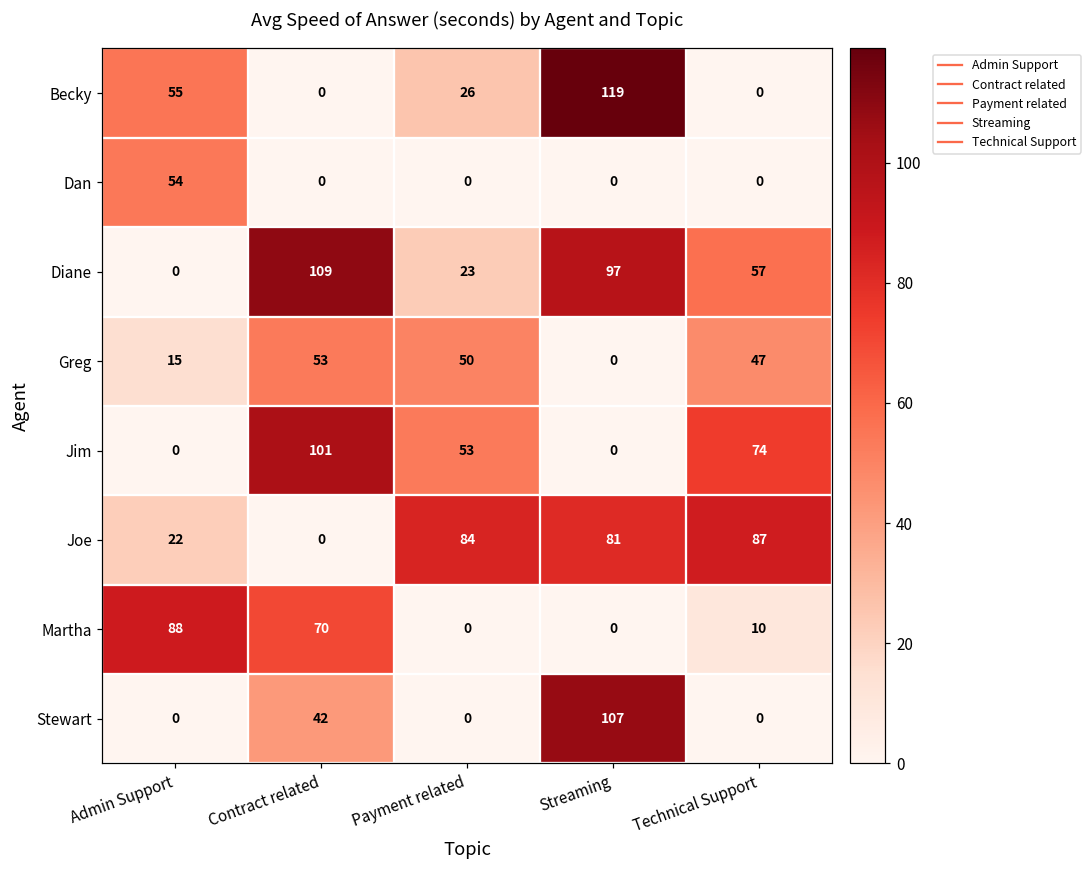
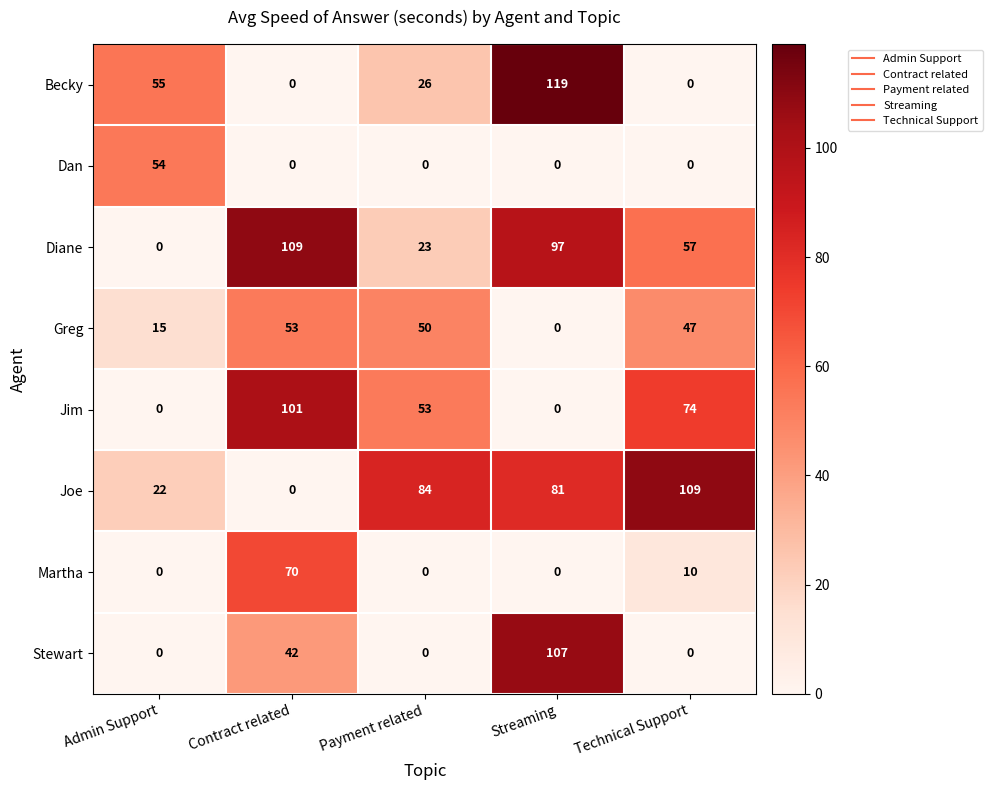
  {
    "Becky": {
      "Admin Support": 55,
      "Contract related": 0,
      "Payment related": 26,
      "Streaming": 119,
      "Technical Support": 0
    },
    "Dan": {
      "Admin Support": 54,
      "Contract related": 0,
      "Payment related": 0,
      "Streaming": 0,
      "Technical Support": 0
    },
    "Diane": {
      "Admin Support": 0,
      "Contract related": 109,
      "Payment related": 23,
      "Streaming": 97,
      "Technical Support": 57
    },
    "Greg": {
      "Admin Support": 15,
      "Contract related": 53,
      "Payment related": 50,
      "Streaming": 0,
      "Technical Support": 47
    },
    "Jim": {
      "Admin Support": 0,
      "Contract related": 101,
      "Payment related": 53,
      "Streaming": 0,
      "Technical Support": 74
    },
    "Joe": {
      "Admin Support": 22,
      "Contract related": 0,
      "Payment related": 84,
      "Streaming": 81,
-     "Technical Support": 87
+     "Technical Support": 109
    },
    "Martha": {
-     "Admin Support": 88,
+     "Admin Support": 0,
      "Contract related": 70,
      "Payment related": 0,
      "Streaming": 0,
      "Technical Support": 10
    },
    "Stewart": {
      "Admin Support": 0,
      "Contract related": 42,
      "Payment related": 0,
      "Streaming": 107,
      "Technical Support": 0
    }
  }
